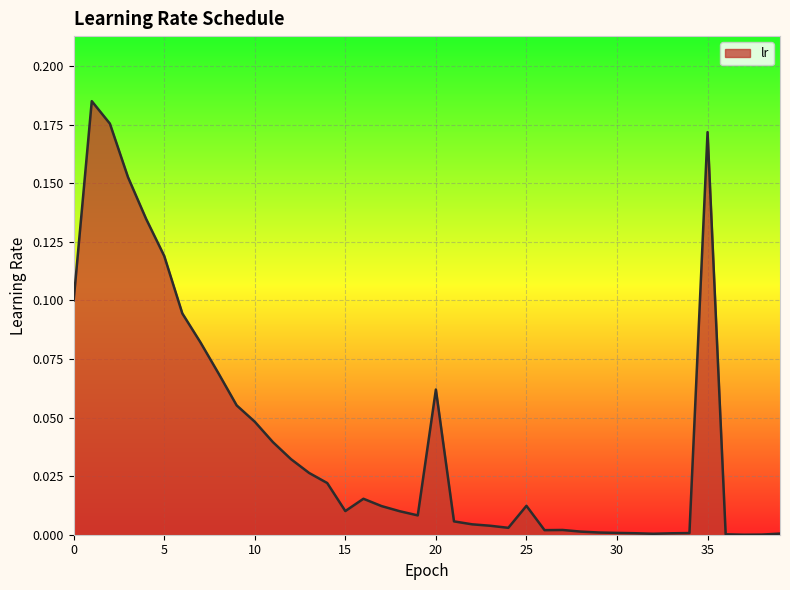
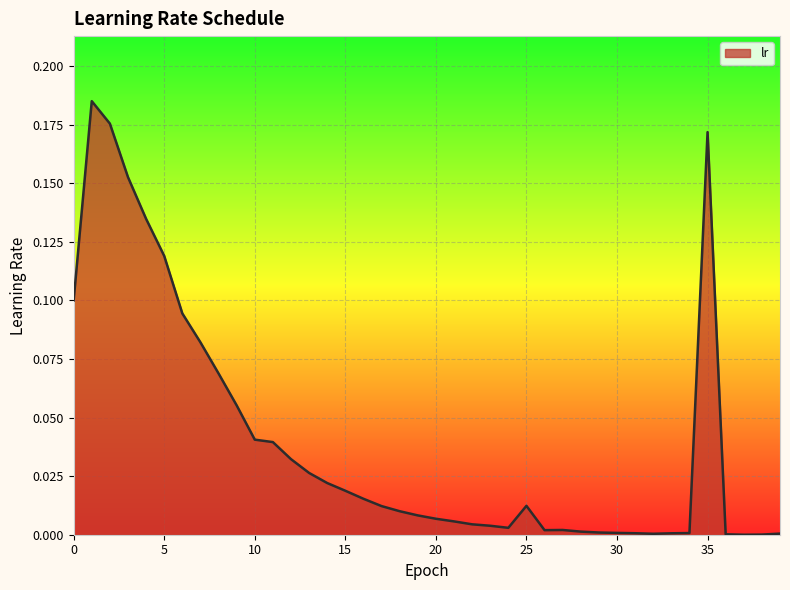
  {
    "0": 0.100,
    "5": 0.119,
-   "10": 0.048,
-   "15": 0.010,
-   "20": 0.062,
+   "10": 0.041,
+   "15": 0.019,
+   "20": 0.007,
    "25": 0.012,
    "30": 0.001,
    "35": 0.172
  }
